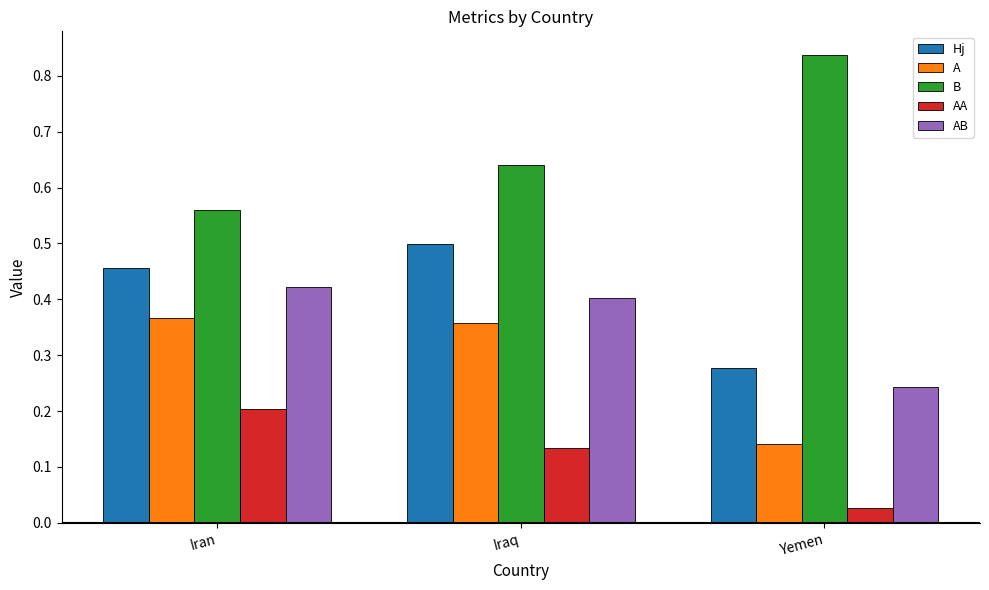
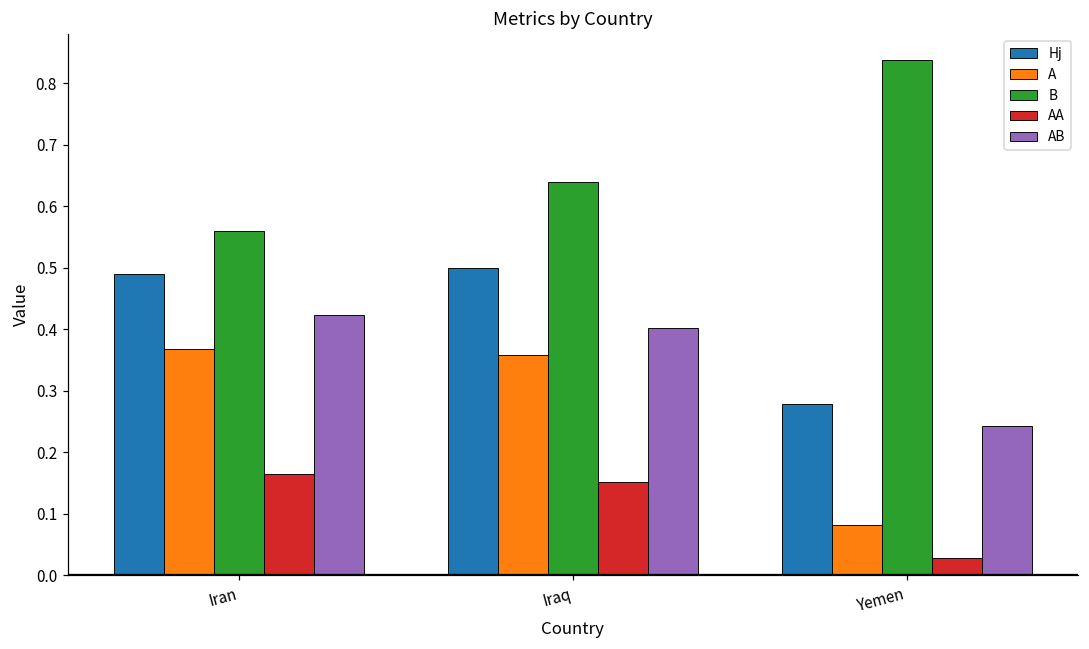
  {
    "Hj": {
-     "Iran": 0.46,
+     "Iran": 0.49,
      "Iraq": 0.50,
      "Yemen": 0.28
    },
    "A": {
      "Iran": 0.37,
      "Iraq": 0.36,
-     "Yemen": 0.14
+     "Yemen": 0.08
    },
    "B": {
      "Iran": 0.56,
      "Iraq": 0.64,
      "Yemen": 0.84
    },
    "AA": {
-     "Iran": 0.20,
-     "Iraq": 0.13,
+     "Iran": 0.16,
+     "Iraq": 0.15,
      "Yemen": 0.03
    },
    "AB": {
      "Iran": 0.42,
      "Iraq": 0.40,
      "Yemen": 0.24
    }
  }
